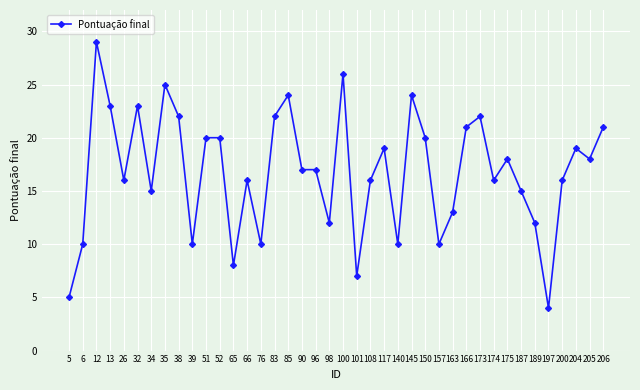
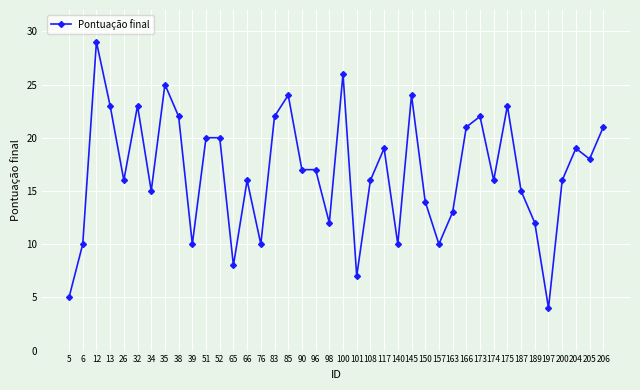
  {
    "5": 5,
    "6": 10,
    "12": 29,
    "13": 23,
    "26": 16,
    "32": 23,
    "34": 15,
    "35": 25,
    "38": 22,
    "39": 10,
    "51": 20,
    "52": 20,
    "65": 8,
    "66": 16,
    "76": 10,
    "83": 22,
    "85": 24,
    "90": 17,
    "96": 17,
    "98": 12,
    "100": 26,
    "101": 7,
    "108": 16,
    "117": 19,
    "140": 10,
    "145": 24,
-   "150": 20,
+   "150": 14,
    "157": 10,
    "163": 13,
    "166": 21,
    "173": 22,
    "174": 16,
-   "175": 18,
+   "175": 23,
    "187": 15,
    "189": 12,
    "197": 4,
    "200": 16,
    "204": 19,
    "205": 18,
    "206": 21
  }
